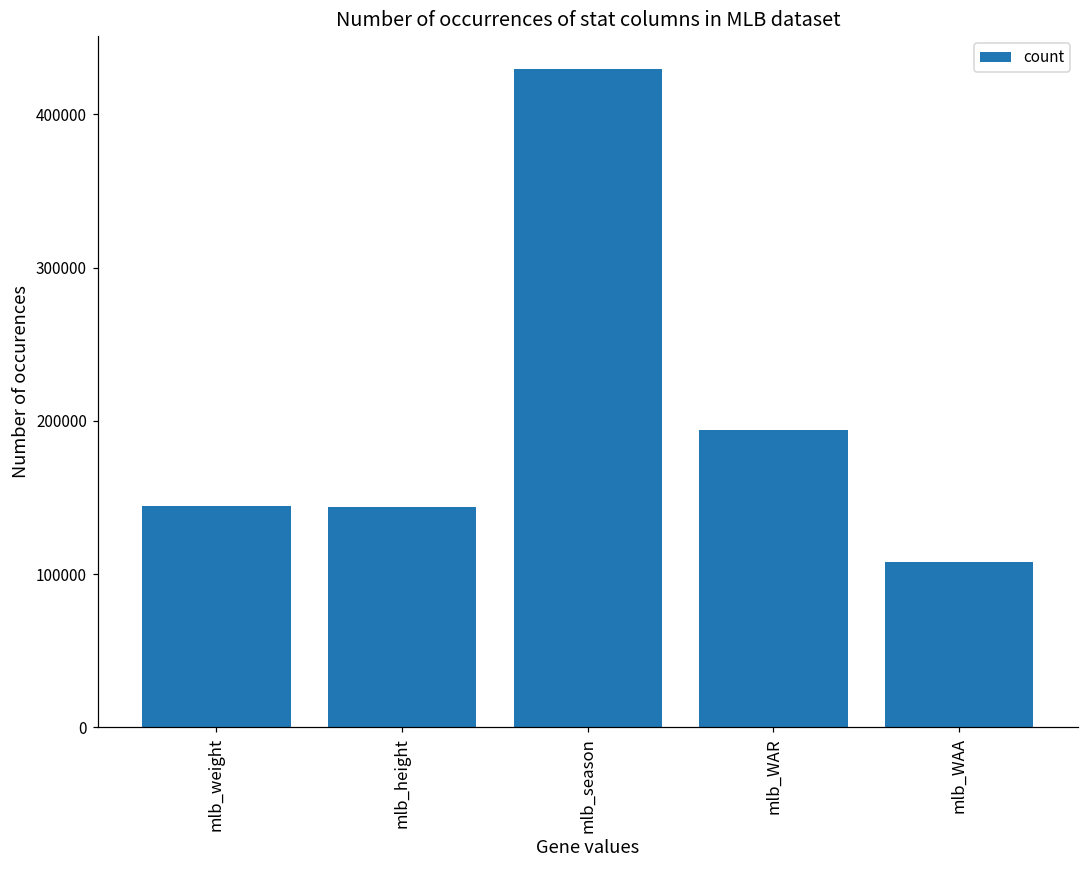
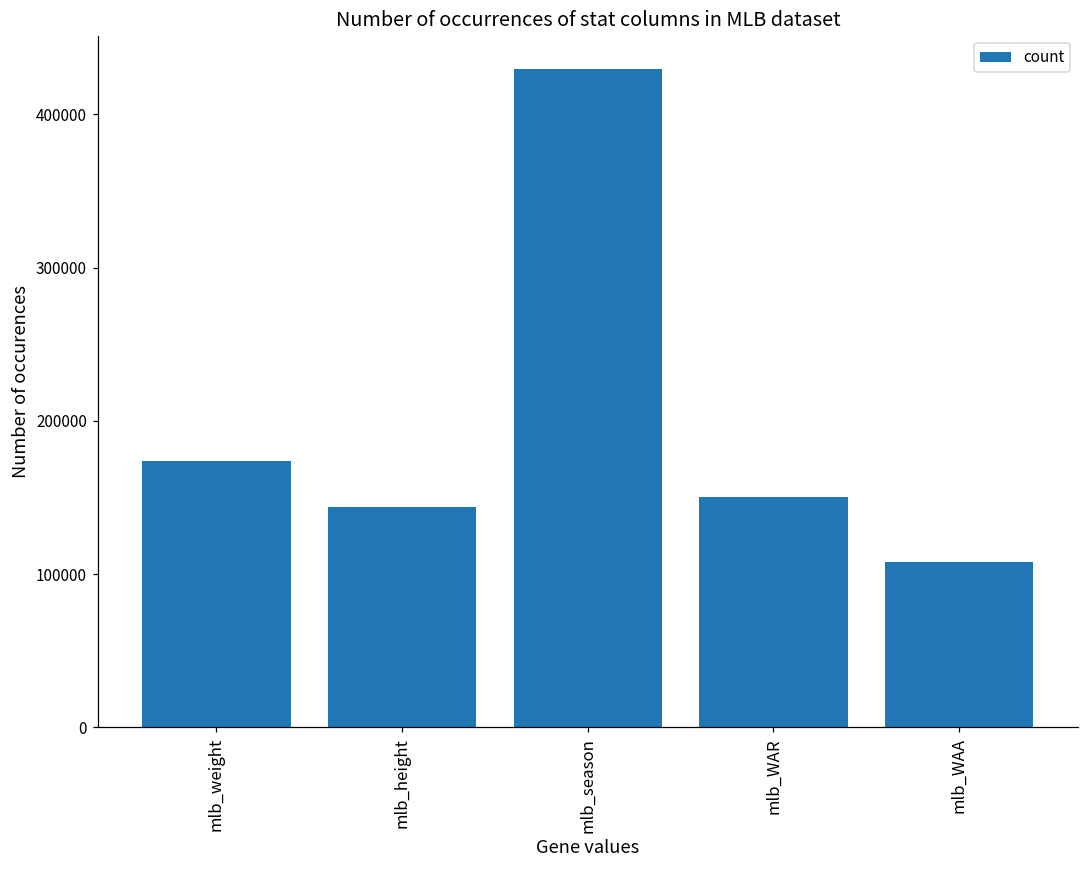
  {
-   "mlb_weight": 144000,
+   "mlb_weight": 174000,
    "mlb_height": 144000,
    "mlb_season": 430000,
-   "mlb_WAR": 194000,
+   "mlb_WAR": 150000,
    "mlb_WAA": 108000
  }
